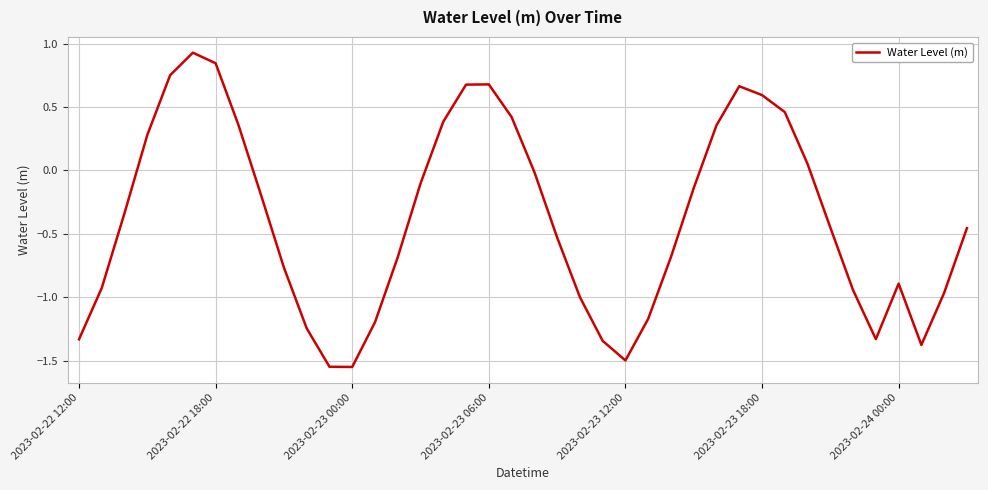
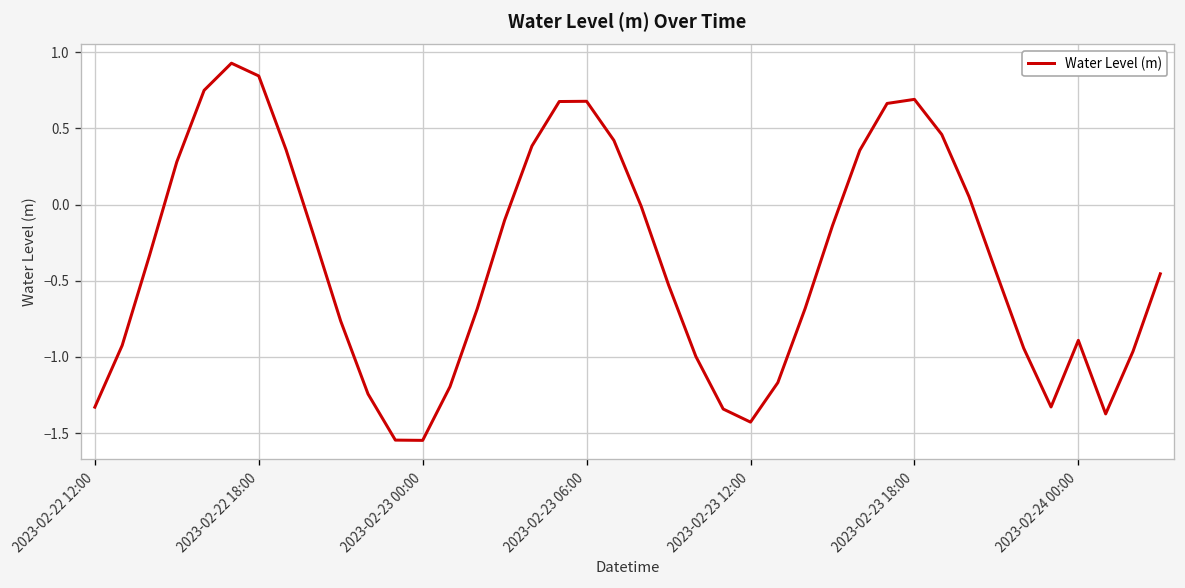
  {
    "2023-02-22 12:00": -1.33,
    "2023-02-22 18:00": 0.84,
    "2023-02-23 00:00": -1.55,
    "2023-02-23 06:00": 0.68,
-   "2023-02-23 12:00": -1.50,
-   "2023-02-23 18:00": 0.59,
+   "2023-02-23 12:00": -1.43,
+   "2023-02-23 18:00": 0.69,
    "2023-02-24 00:00": -0.89
  }
